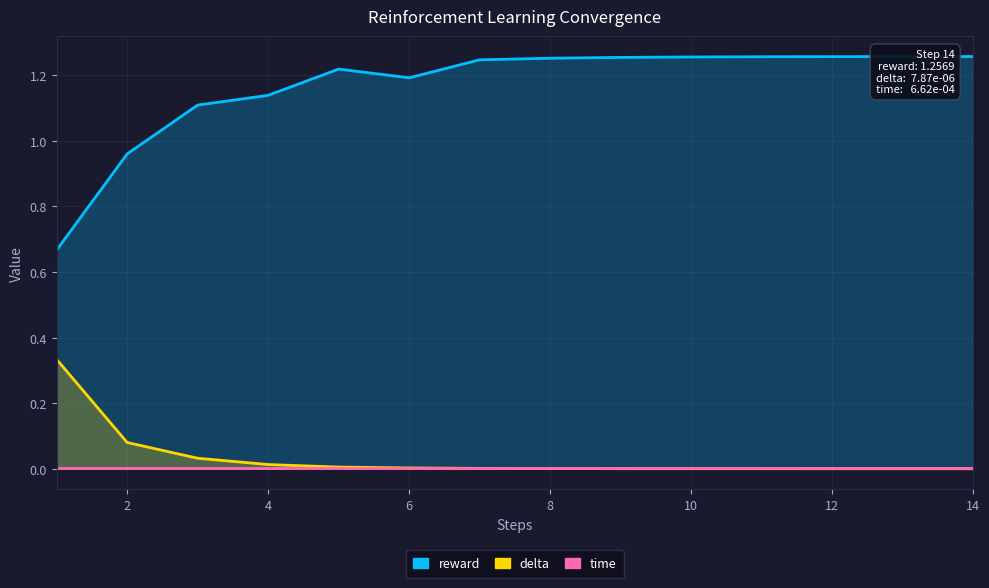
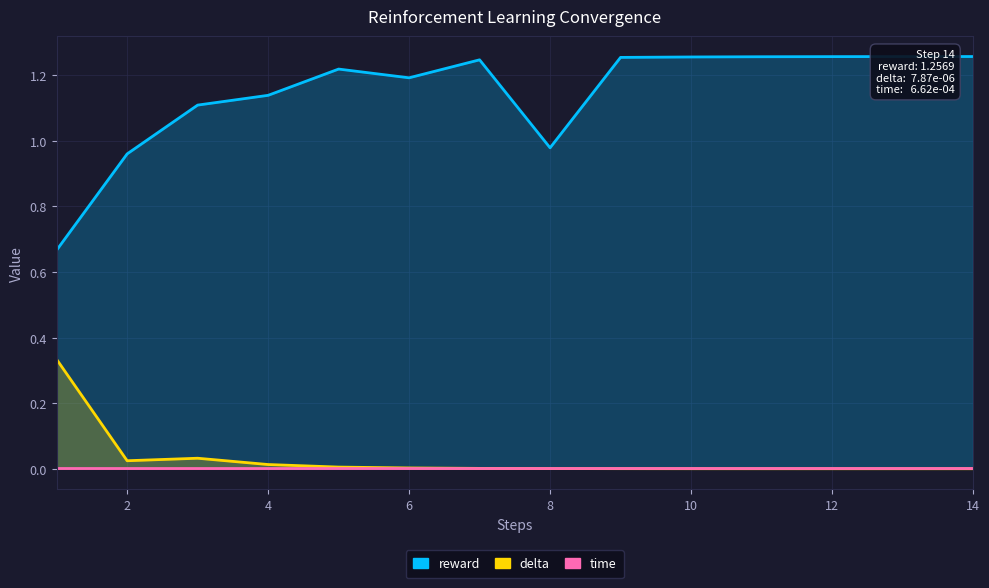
  {
    "reward": {
      "2": 0.96,
      "4": 1.14,
      "6": 1.19,
-     "8": 1.25,
+     "8": 0.98,
      "10": 1.26,
      "12": 1.26,
      "14": 1.26
    },
    "delta": {
-     "2": 0.08,
+     "2": 0.02,
      "4": 0.01
    },
    "time": {
      "2": 0.00,
      "4": 0.00
    }
  }
